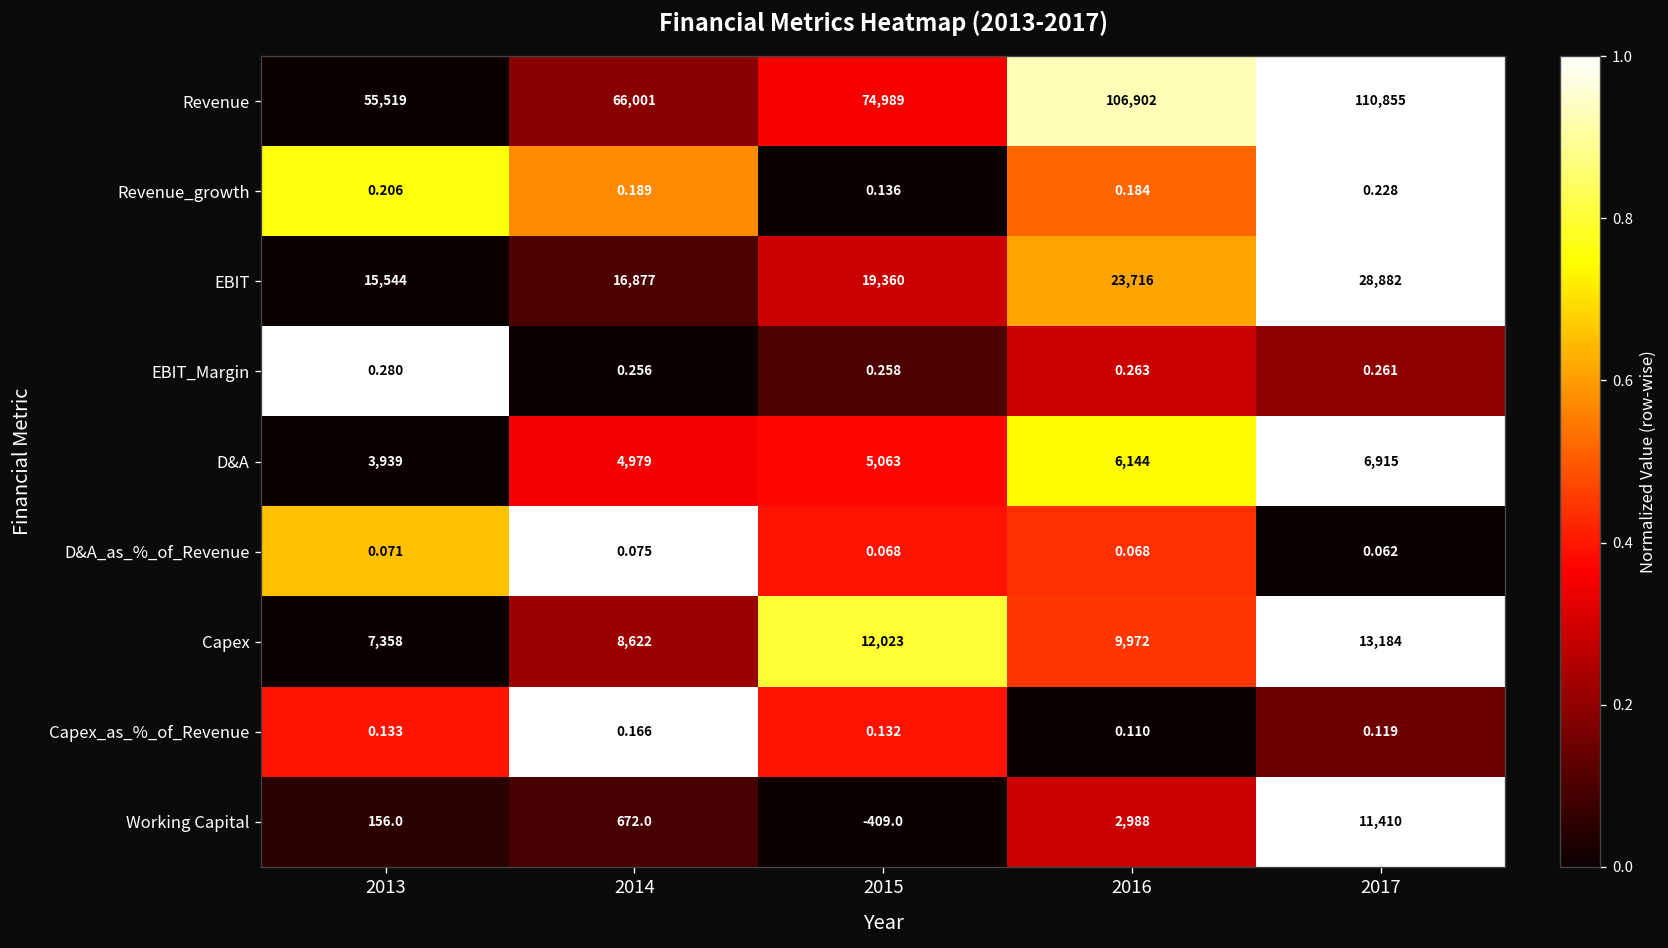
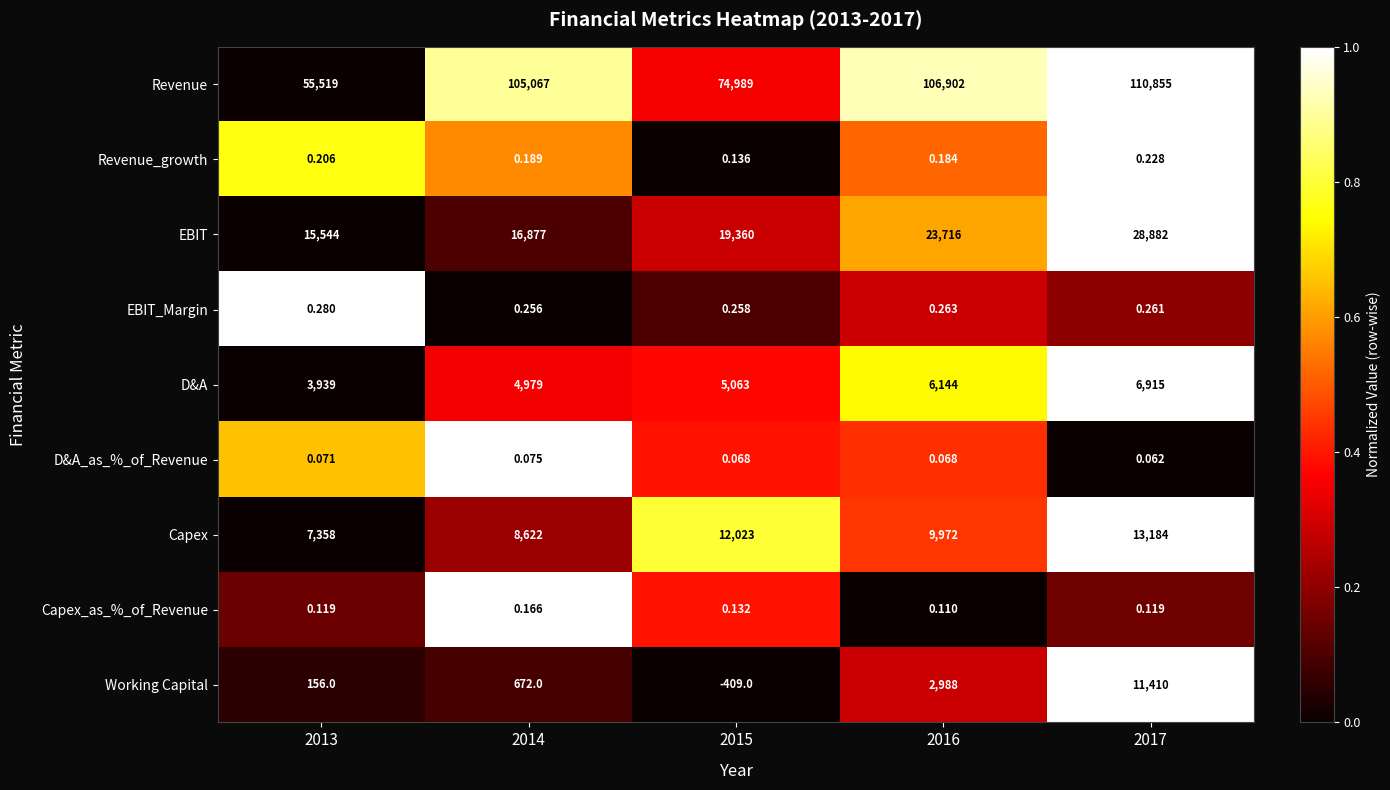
  {
    "Revenue": {
      "2013": "55,519",
-     "2014": "66,001",
+     "2014": "105,067",
      "2015": "74,989",
      "2016": "106,902",
      "2017": "110,855"
    },
    "Revenue_growth": {
      "2013": "0.206",
      "2014": "0.189",
      "2015": "0.136",
      "2016": "0.184",
      "2017": "0.228"
    },
    "EBIT": {
      "2013": "15,544",
      "2014": "16,877",
      "2015": "19,360",
      "2016": "23,716",
      "2017": "28,882"
    },
    "EBIT_Margin": {
      "2013": "0.280",
      "2014": "0.256",
      "2015": "0.258",
      "2016": "0.263",
      "2017": "0.261"
    },
    "D&A": {
      "2013": "3,939",
      "2014": "4,979",
      "2015": "5,063",
      "2016": "6,144",
      "2017": "6,915"
    },
    "D&A_as_%_of_Revenue": {
      "2013": "0.071",
      "2014": "0.075",
      "2015": "0.068",
      "2016": "0.068",
      "2017": "0.062"
    },
    "Capex": {
      "2013": "7,358",
      "2014": "8,622",
      "2015": "12,023",
      "2016": "9,972",
      "2017": "13,184"
    },
    "Capex_as_%_of_Revenue": {
-     "2013": "0.133",
+     "2013": "0.119",
      "2014": "0.166",
      "2015": "0.132",
      "2016": "0.110",
      "2017": "0.119"
    },
    "Working Capital": {
      "2013": "156.0",
      "2014": "672.0",
      "2015": "-409.0",
      "2016": "2,988",
      "2017": "11,410"
    }
  }
